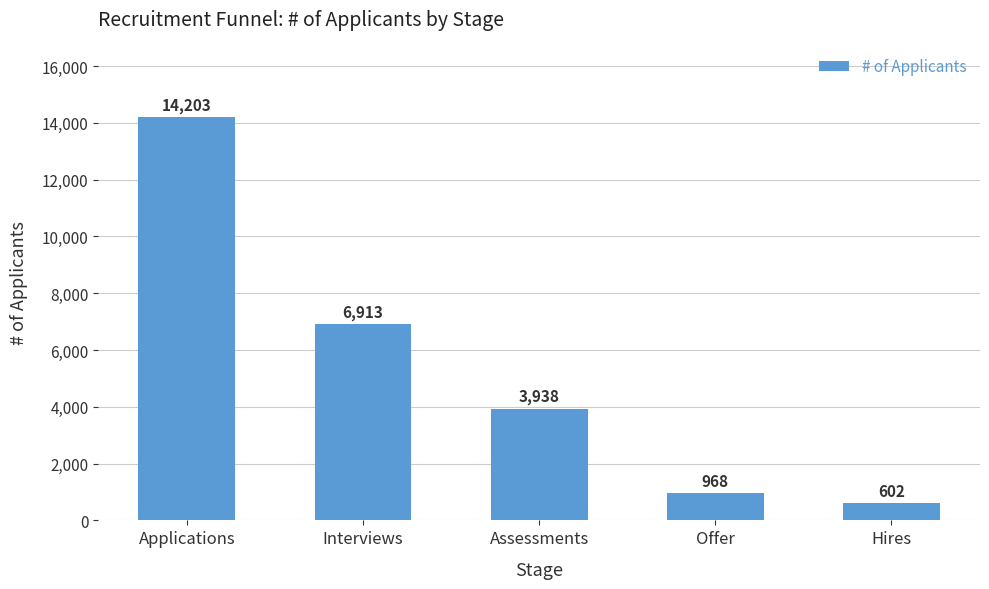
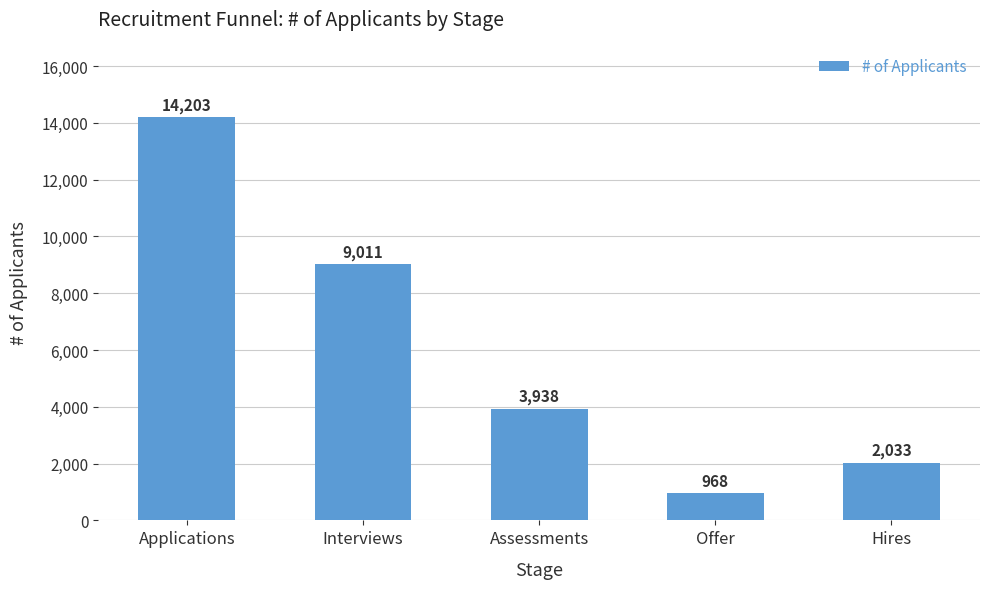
  {
    "Applications": "14,203",
-   "Interviews": "6,913",
+   "Interviews": "9,011",
    "Assessments": "3,938",
    "Offer": "968",
-   "Hires": "602"
+   "Hires": "2,033"
  }
